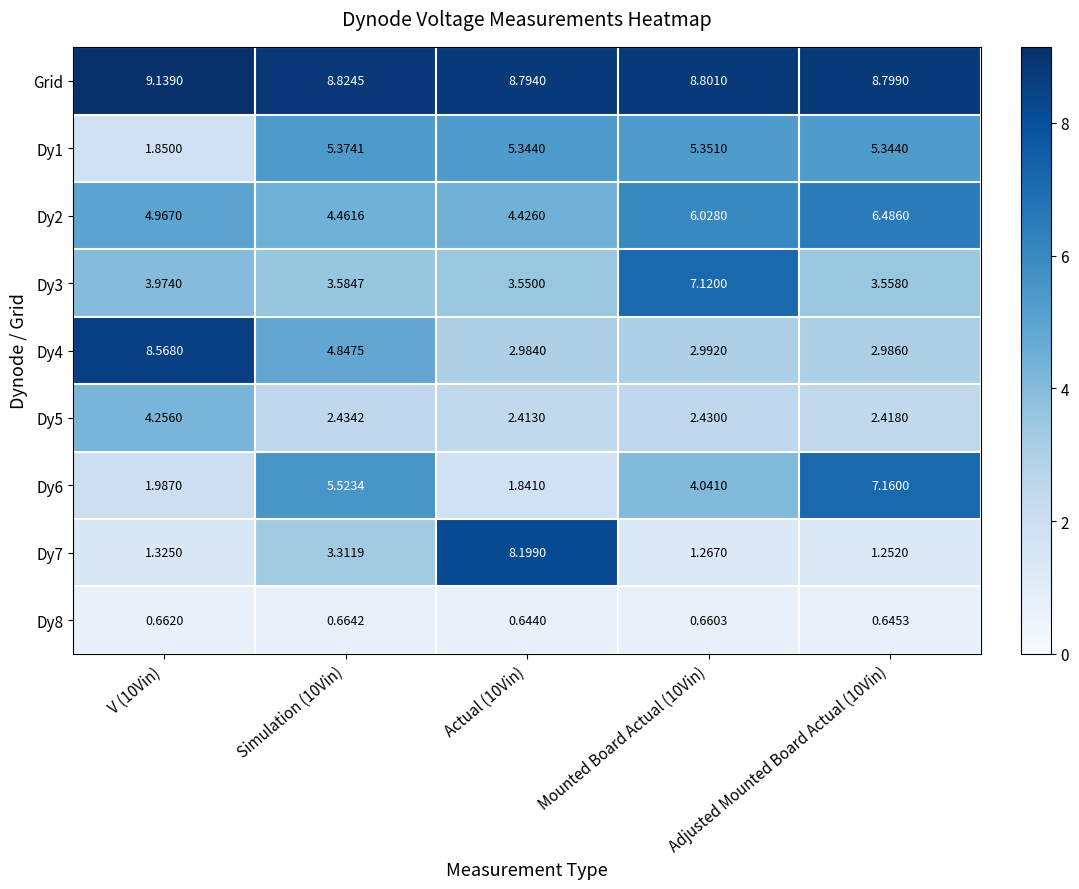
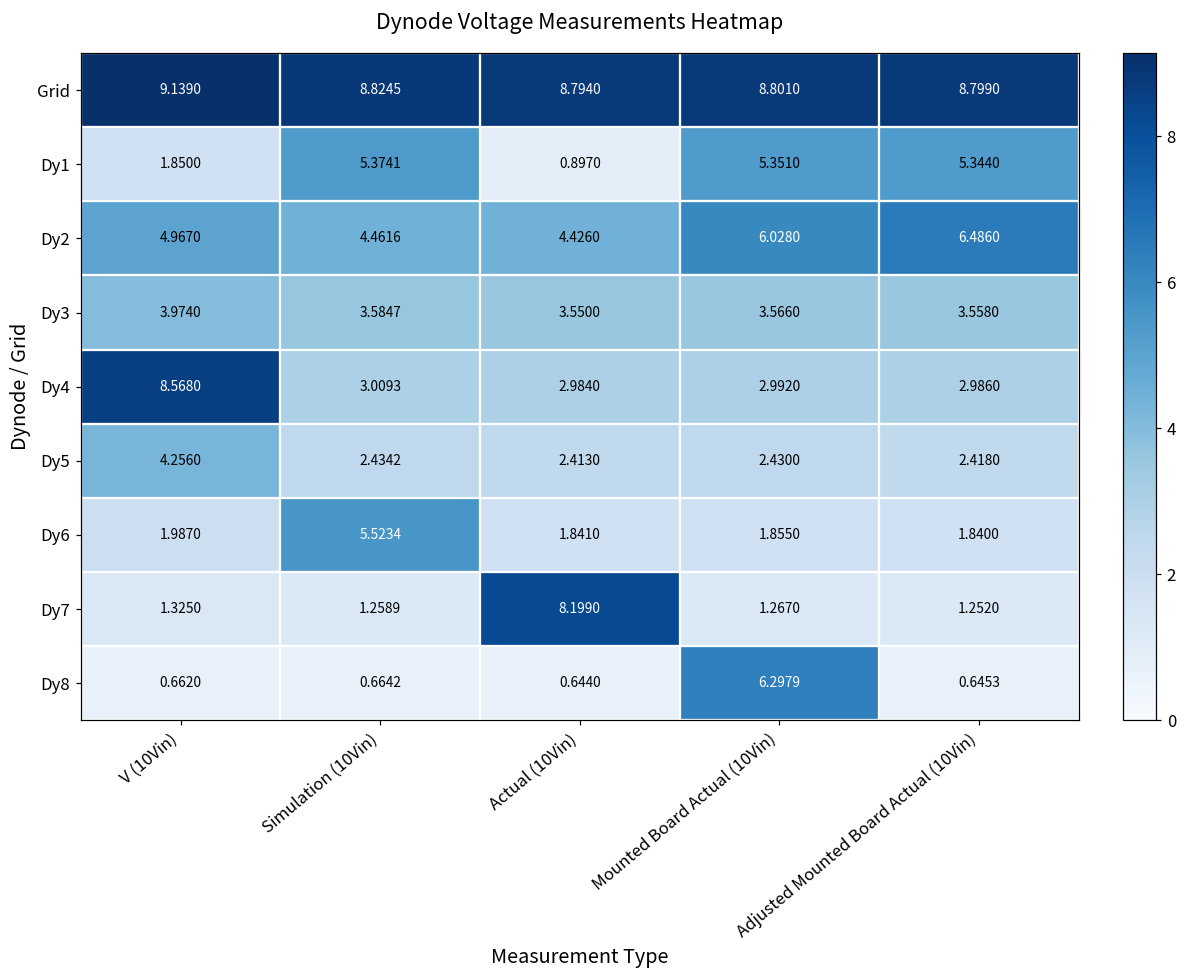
  {
    "Grid": {
      "V (10Vin)": 9.1390,
      "Simulation (10Vin)": 8.8245,
      "Actual (10Vin)": 8.7940,
      "Mounted Board Actual (10Vin)": 8.8010,
      "Adjusted Mounted Board Actual (10Vin)": 8.7990
    },
    "Dy1": {
      "V (10Vin)": 1.8500,
      "Simulation (10Vin)": 5.3741,
-     "Actual (10Vin)": 5.3440,
+     "Actual (10Vin)": 0.8970,
      "Mounted Board Actual (10Vin)": 5.3510,
      "Adjusted Mounted Board Actual (10Vin)": 5.3440
    },
    "Dy2": {
      "V (10Vin)": 4.9670,
      "Simulation (10Vin)": 4.4616,
      "Actual (10Vin)": 4.4260,
      "Mounted Board Actual (10Vin)": 6.0280,
      "Adjusted Mounted Board Actual (10Vin)": 6.4860
    },
    "Dy3": {
      "V (10Vin)": 3.9740,
      "Simulation (10Vin)": 3.5847,
      "Actual (10Vin)": 3.5500,
-     "Mounted Board Actual (10Vin)": 7.1200,
+     "Mounted Board Actual (10Vin)": 3.5660,
      "Adjusted Mounted Board Actual (10Vin)": 3.5580
    },
    "Dy4": {
      "V (10Vin)": 8.5680,
-     "Simulation (10Vin)": 4.8475,
+     "Simulation (10Vin)": 3.0093,
      "Actual (10Vin)": 2.9840,
      "Mounted Board Actual (10Vin)": 2.9920,
      "Adjusted Mounted Board Actual (10Vin)": 2.9860
    },
    "Dy5": {
      "V (10Vin)": 4.2560,
      "Simulation (10Vin)": 2.4342,
      "Actual (10Vin)": 2.4130,
      "Mounted Board Actual (10Vin)": 2.4300,
      "Adjusted Mounted Board Actual (10Vin)": 2.4180
    },
    "Dy6": {
      "V (10Vin)": 1.9870,
      "Simulation (10Vin)": 5.5234,
      "Actual (10Vin)": 1.8410,
-     "Mounted Board Actual (10Vin)": 4.0410,
-     "Adjusted Mounted Board Actual (10Vin)": 7.1600
+     "Mounted Board Actual (10Vin)": 1.8550,
+     "Adjusted Mounted Board Actual (10Vin)": 1.8400
    },
    "Dy7": {
      "V (10Vin)": 1.3250,
-     "Simulation (10Vin)": 3.3119,
+     "Simulation (10Vin)": 1.2589,
      "Actual (10Vin)": 8.1990,
      "Mounted Board Actual (10Vin)": 1.2670,
      "Adjusted Mounted Board Actual (10Vin)": 1.2520
    },
    "Dy8": {
      "V (10Vin)": 0.6620,
      "Simulation (10Vin)": 0.6642,
      "Actual (10Vin)": 0.6440,
-     "Mounted Board Actual (10Vin)": 0.6603,
+     "Mounted Board Actual (10Vin)": 6.2979,
      "Adjusted Mounted Board Actual (10Vin)": 0.6453
    }
  }
